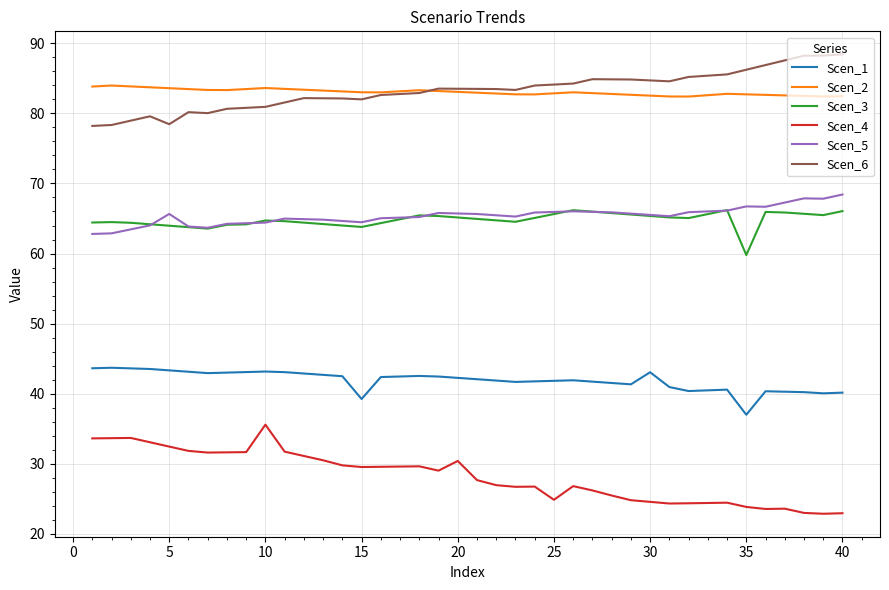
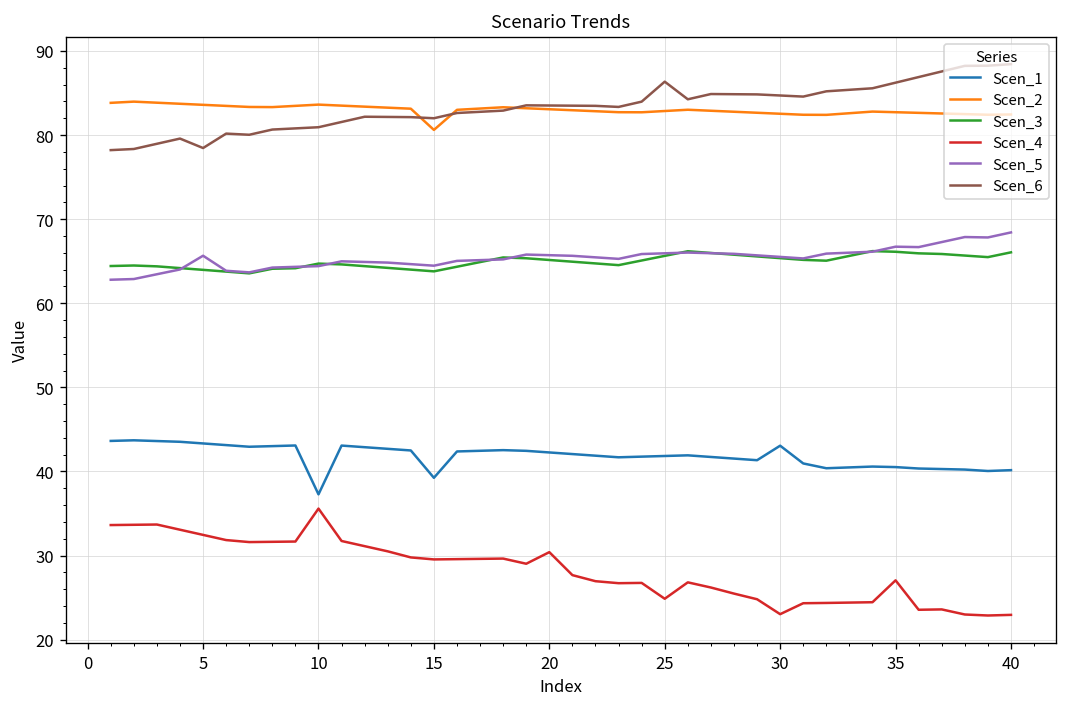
  {
    "Scen_1": {
      "5": 43,
-     "10": 43,
+     "10": 37,
      "15": 39,
      "20": 42,
      "25": 42,
      "30": 43,
-     "35": 37,
+     "35": 41,
      "40": 40
    },
    "Scen_2": {
      "5": 84,
      "10": 84,
-     "15": 83,
+     "15": 81,
      "20": 83,
      "25": 83,
      "30": 83,
      "35": 83
    },
    "Scen_3": {
      "5": 64,
      "15": 64,
      "20": 65,
-     "35": 60,
+     "35": 66,
      "40": 66
    },
    "Scen_4": {
      "5": 32,
      "10": 36,
      "15": 30,
      "20": 30,
      "25": 25,
-     "30": 25,
-     "35": 24,
+     "30": 23,
+     "35": 27,
      "40": 23
    },
    "Scen_5": {
      "5": 66,
      "15": 64,
      "20": 66,
      "35": 67,
      "40": 68
    },
    "Scen_6": {
      "5": 78,
      "10": 81,
      "15": 82,
      "20": 84,
-     "25": 84,
+     "25": 86,
      "30": 85,
      "35": 86
    }
  }
